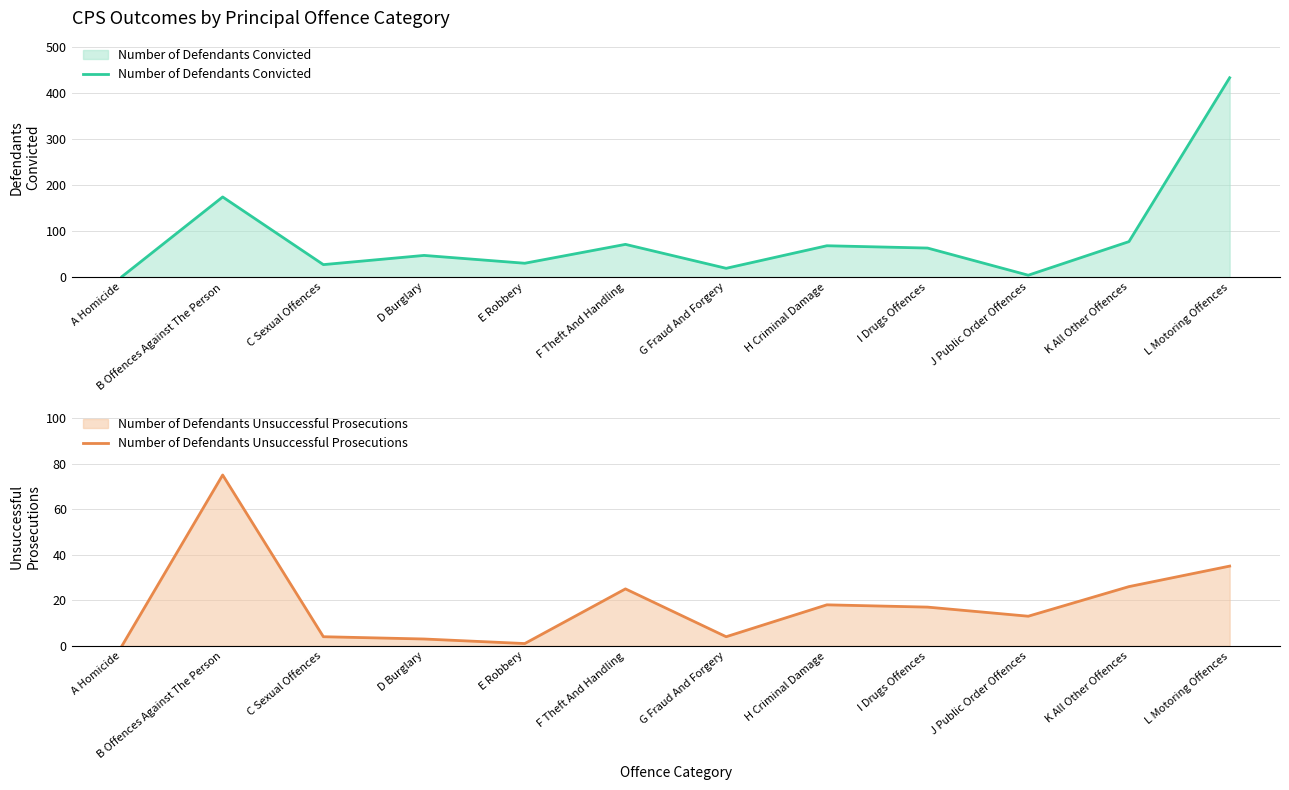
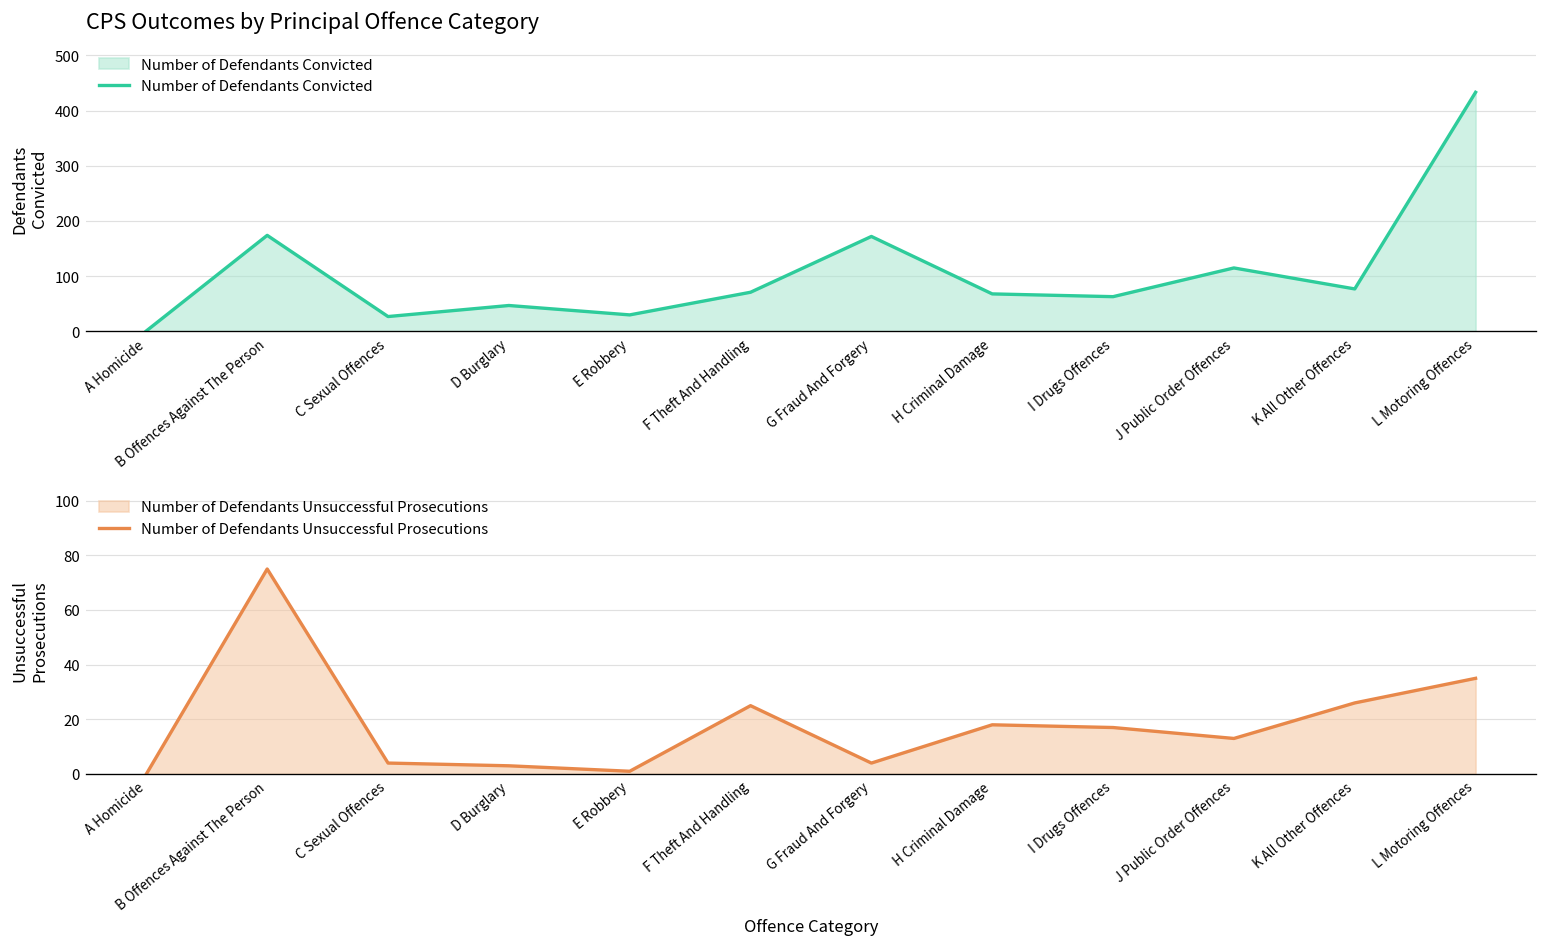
  {
    "CPS Outcomes by Principal Offence Category": {
      "A Homicide": 0,
      "B Offences Against The Person": 170,
      "C Sexual Offences": 30,
      "D Burglary": 50,
      "E Robbery": 30,
      "F Theft And Handling": 70,
-     "G Fraud And Forgery": 20,
+     "G Fraud And Forgery": 170,
      "H Criminal Damage": 70,
      "I Drugs Offences": 60,
-     "J Public Order Offences": 0,
+     "J Public Order Offences": 120,
      "K All Other Offences": 80,
      "L Motoring Offences": 430
    }
  }
